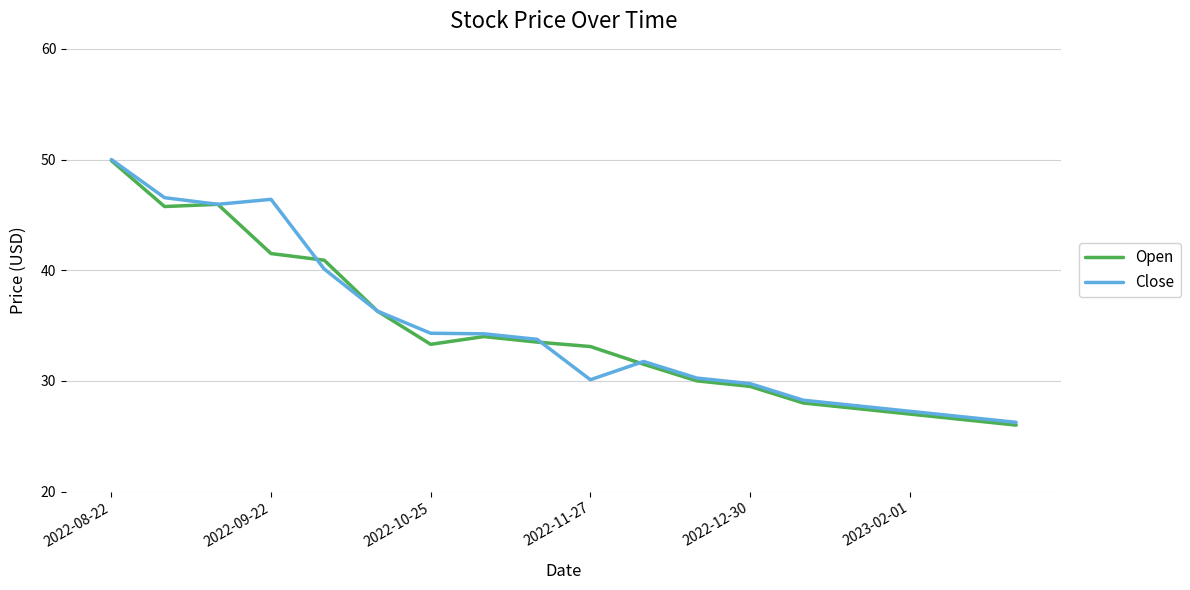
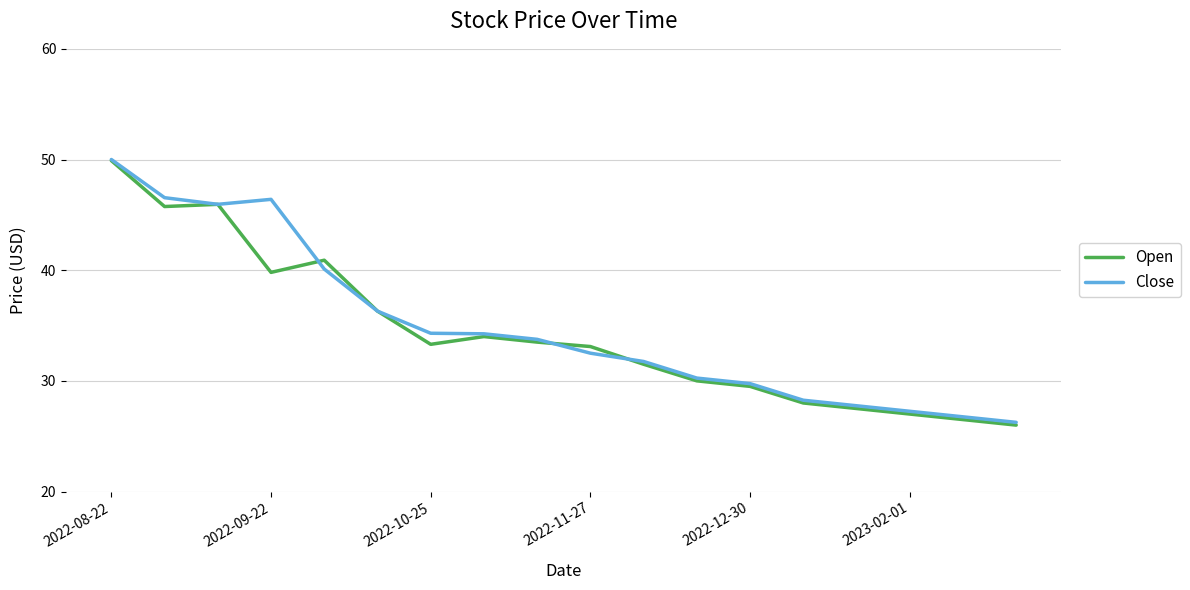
  {
    "Open": {
-     "2022-09-22": 41.5,
+     "2022-09-22": 39.8,
      "2022-10-25": 33.3,
      "2022-11-27": 33.1,
      "2022-12-30": 29.5,
      "2023-02-01": 27.0
    },
    "Close": {
      "2022-09-22": 46.4,
      "2022-10-25": 34.3,
-     "2022-11-27": 30.1,
+     "2022-11-27": 32.5,
      "2022-12-30": 29.8,
      "2023-02-01": 27.3
    }
  }
